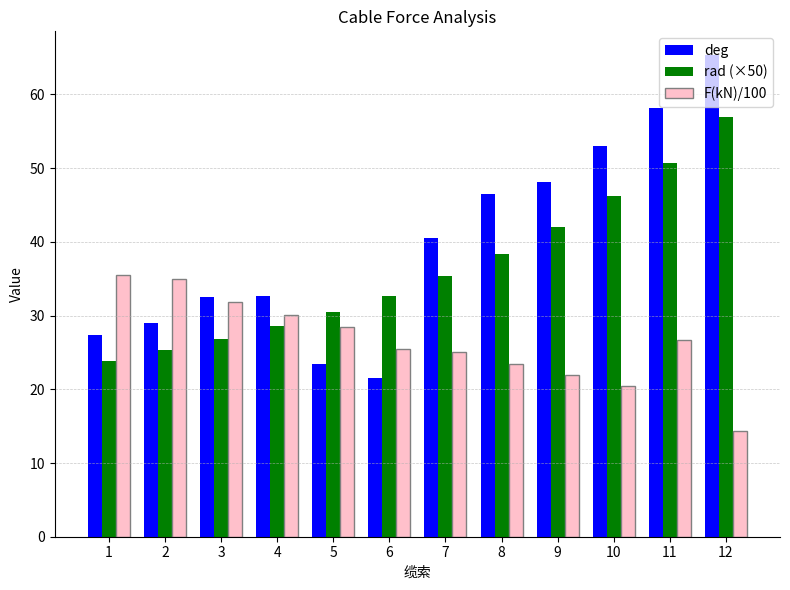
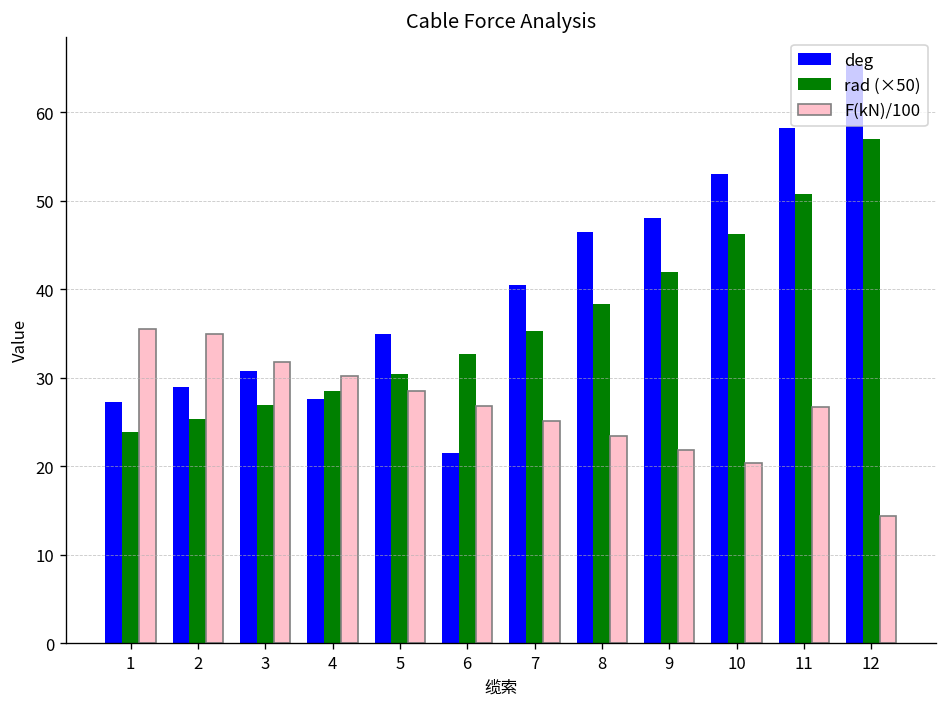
  {
    "deg": {
      "1": 27,
      "2": 29,
-     "3": 33,
-     "4": 33,
-     "5": 23,
+     "3": 31,
+     "4": 28,
+     "5": 35,
      "6": 22,
      "7": 41,
      "8": 47,
      "9": 48,
      "10": 53,
      "11": 58
    },
    "rad (×50)": {
      "1": 24,
      "2": 25,
      "3": 27,
      "4": 29,
      "5": 30,
      "6": 33,
      "7": 35,
      "8": 38,
      "9": 42,
      "10": 46,
      "11": 51,
      "12": 57
    },
    "F(kN)/100": {
      "1": 36,
      "2": 35,
      "3": 32,
      "4": 30,
      "5": 28,
-     "6": 25,
+     "6": 27,
      "7": 25,
      "8": 23,
      "9": 22,
      "10": 20,
      "11": 27,
      "12": 14
    }
  }
